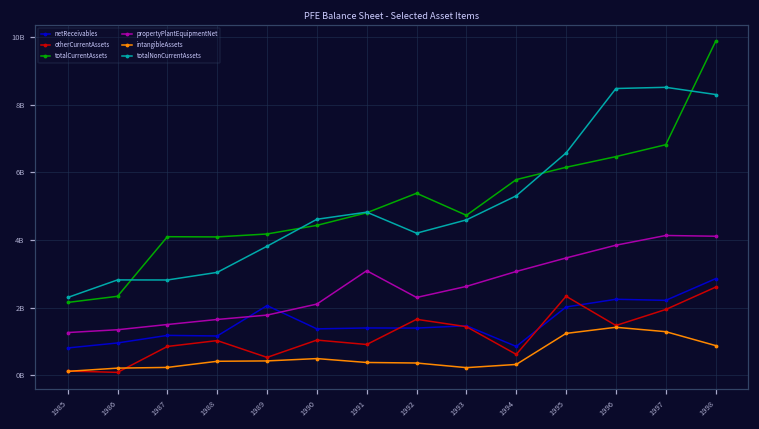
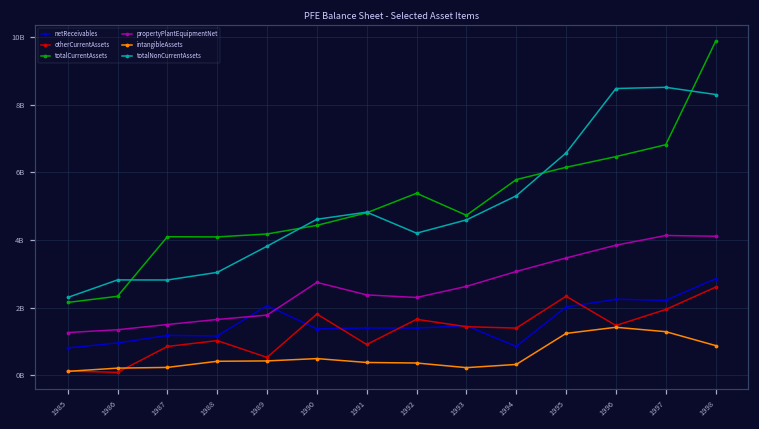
  {
    "netReceivables": {
      "1985": 800000000,
      "1986": 1000000000,
      "1987": 1200000000,
      "1988": 1200000000,
      "1989": 2100000000,
      "1990": 1400000000,
      "1991": 1400000000,
      "1992": 1400000000,
      "1994": 900000000,
      "1995": 2000000000,
      "1996": 2300000000,
      "1997": 2200000000,
      "1998": 2900000000
    },
    "otherCurrentAssets": {
      "1986": 100000000,
      "1987": 900000000,
      "1988": 1000000000,
      "1989": 500000000,
-     "1990": 1000000000,
+     "1990": 1800000000,
      "1991": 900000000,
      "1992": 1700000000,
-     "1994": 600000000,
+     "1994": 1400000000,
      "1995": 2300000000,
      "1997": 2000000000,
      "1998": 2600000000
    },
    "totalCurrentAssets": {
      "1985": 2200000000,
      "1986": 2300000000,
      "1987": 4100000000,
      "1988": 4100000000,
      "1989": 4200000000,
      "1990": 4400000000,
      "1992": 5400000000,
      "1993": 4700000000,
      "1994": 5800000000,
      "1995": 6200000000,
      "1996": 6500000000,
      "1997": 6800000000,
      "1998": 9900000000
    },
    "propertyPlantEquipmentNet": {
      "1985": 1300000000,
      "1986": 1400000000,
      "1987": 1500000000,
      "1988": 1700000000,
      "1989": 1800000000,
-     "1990": 2100000000,
-     "1991": 3100000000,
+     "1990": 2800000000,
+     "1991": 2400000000,
      "1992": 2300000000,
      "1993": 2600000000,
      "1994": 3100000000,
      "1995": 3500000000,
      "1996": 3900000000,
      "1997": 4100000000,
      "1998": 4100000000
    },
    "intangibleAssets": {
      "1986": 200000000,
      "1987": 200000000,
      "1988": 400000000,
      "1989": 400000000,
      "1990": 500000000,
      "1991": 400000000,
      "1992": 400000000,
      "1993": 200000000,
      "1994": 300000000,
      "1995": 1200000000,
      "1997": 1300000000,
      "1998": 900000000
    },
    "totalNonCurrentAssets": {
      "1985": 2300000000,
      "1986": 2800000000,
      "1987": 2800000000,
      "1988": 3000000000,
      "1989": 3800000000,
      "1990": 4600000000,
      "1992": 4200000000,
      "1993": 4600000000,
      "1994": 5300000000,
      "1995": 6600000000,
      "1996": 8500000000,
      "1997": 8500000000,
      "1998": 8300000000
    }
  }
